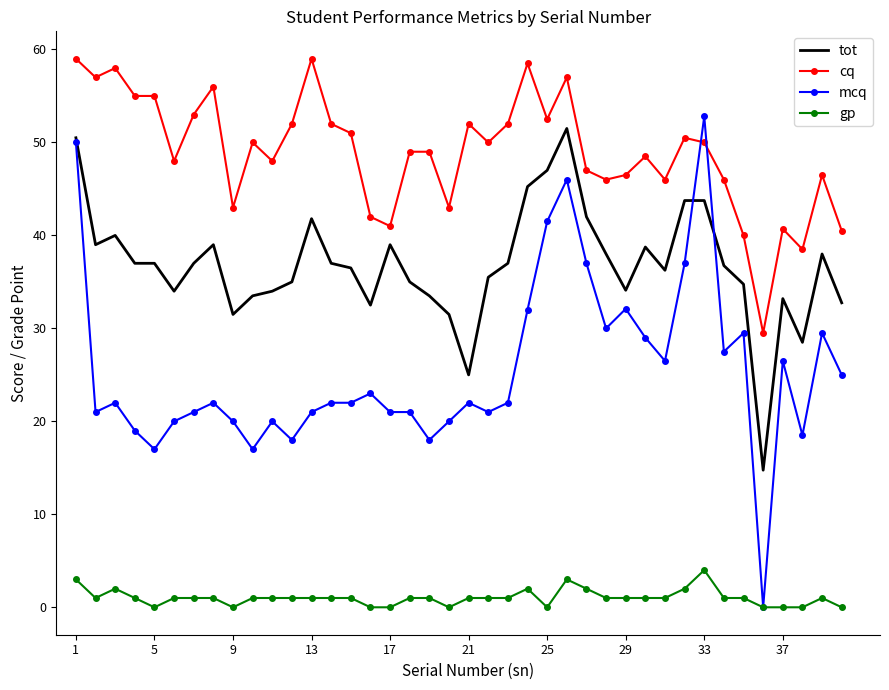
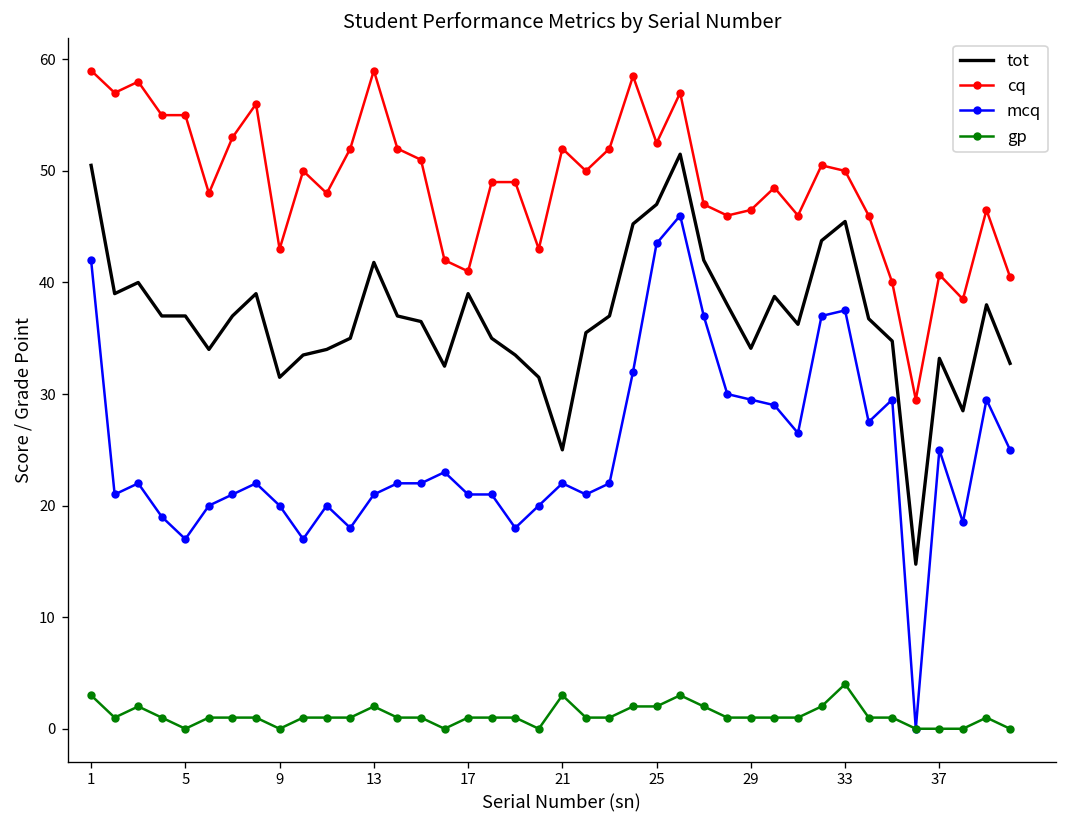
  {
    "tot": {
      "1": 51,
      "5": 37,
      "9": 32,
      "13": 42,
      "17": 39,
      "21": 25,
      "25": 47,
      "29": 34,
-     "33": 44,
+     "33": 45,
      "37": 33
    },
    "cq": {
      "1": 59,
      "5": 55,
      "9": 43,
      "13": 59,
      "17": 41,
      "21": 52,
      "25": 53,
      "29": 47,
      "33": 50,
      "37": 41
    },
    "mcq": {
-     "1": 50,
+     "1": 42,
      "5": 17,
      "9": 20,
      "13": 21,
      "17": 21,
      "21": 22,
-     "25": 42,
-     "29": 32,
-     "33": 53,
-     "37": 27
+     "25": 44,
+     "29": 30,
+     "33": 38,
+     "37": 25
    },
    "gp": {
      "1": 3,
      "5": 0,
      "9": 0,
-     "13": 1,
-     "17": 0,
-     "21": 1,
-     "25": 0,
+     "13": 2,
+     "17": 1,
+     "21": 3,
+     "25": 2,
      "29": 1,
      "33": 4,
      "37": 0
    }
  }
